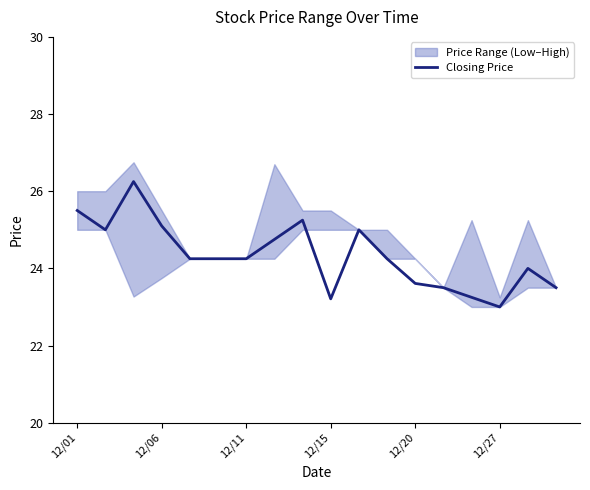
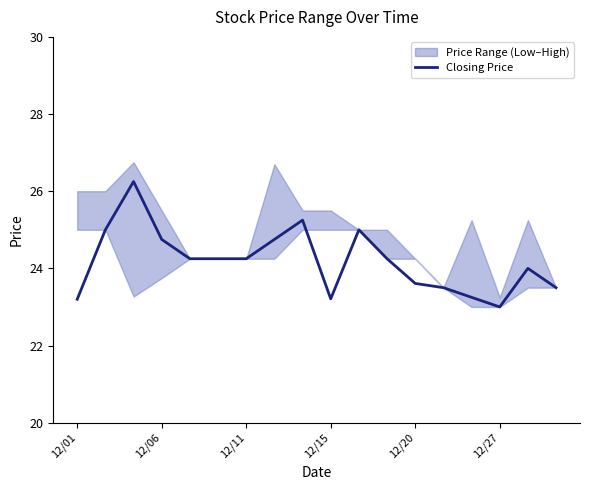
  {
    "Closing Price": {
-     "12/01": 25.5,
-     "12/06": 25.1,
+     "12/01": 23.2,
+     "12/06": 24.8,
      "12/15": 23.2,
      "12/20": 23.6,
      "12/27": 23.0
    }
  }
